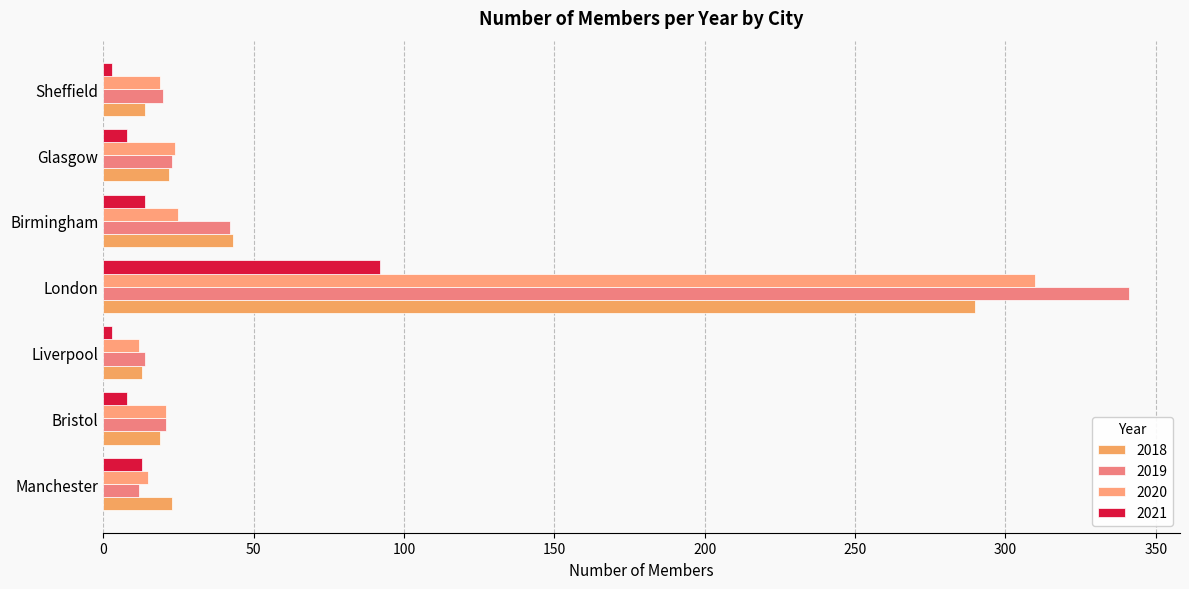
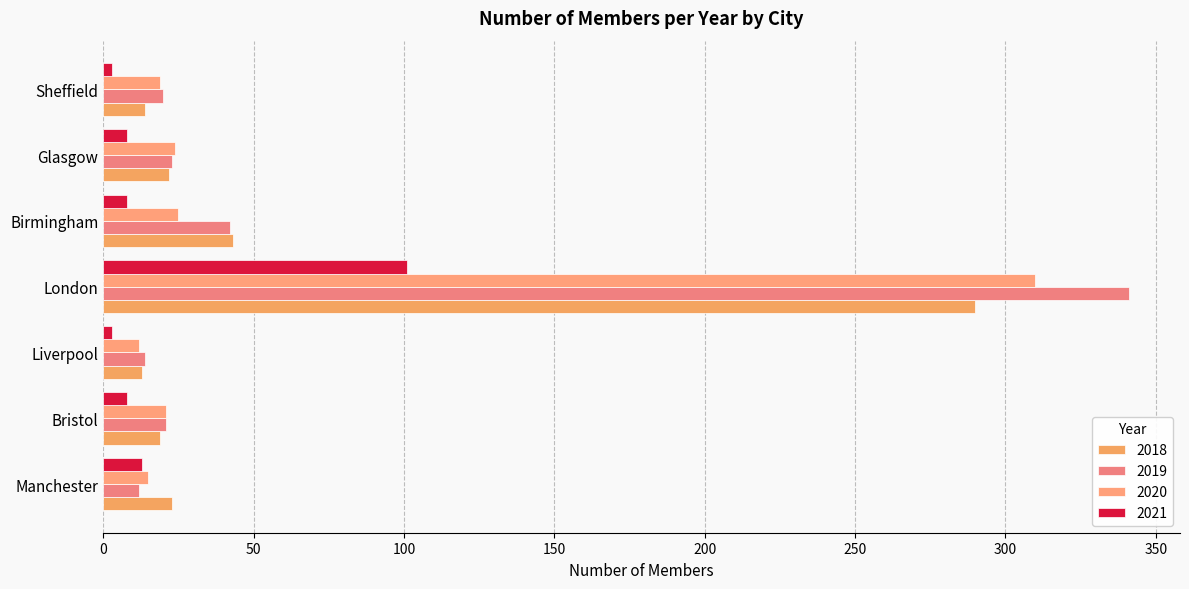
  {
    "2021": {
      "Sheffield": 3,
      "Glasgow": 8,
-     "Birmingham": 14,
-     "London": 92,
+     "Birmingham": 8,
+     "London": 101,
      "Liverpool": 3,
      "Bristol": 8,
      "Manchester": 13
    }
  }
